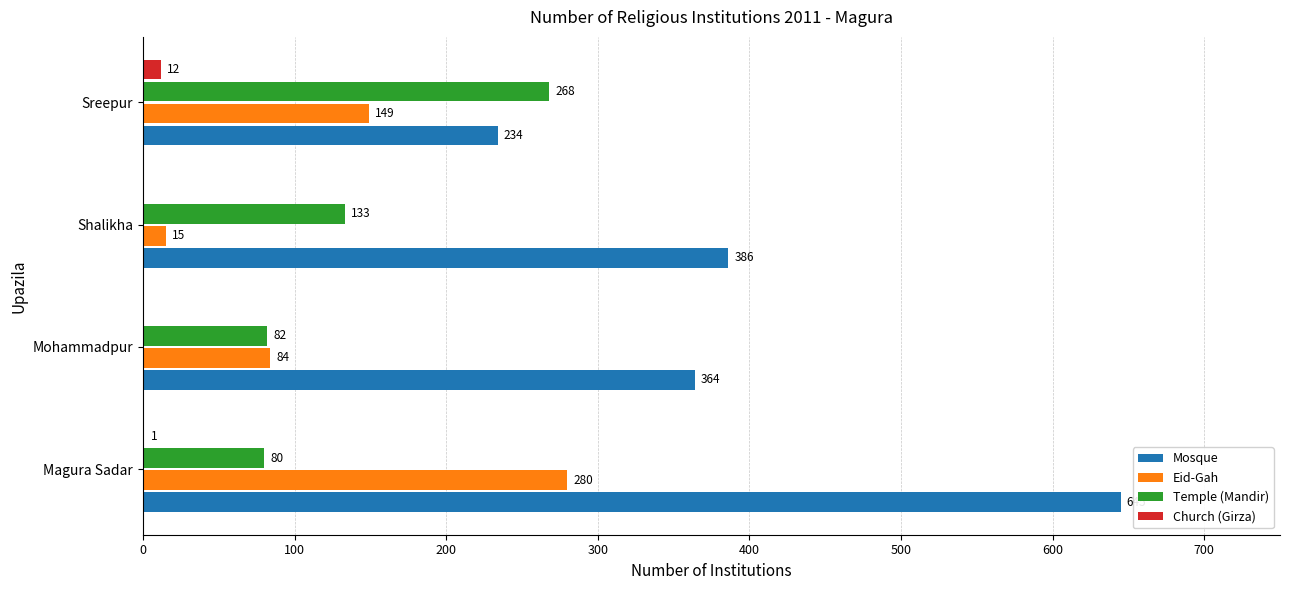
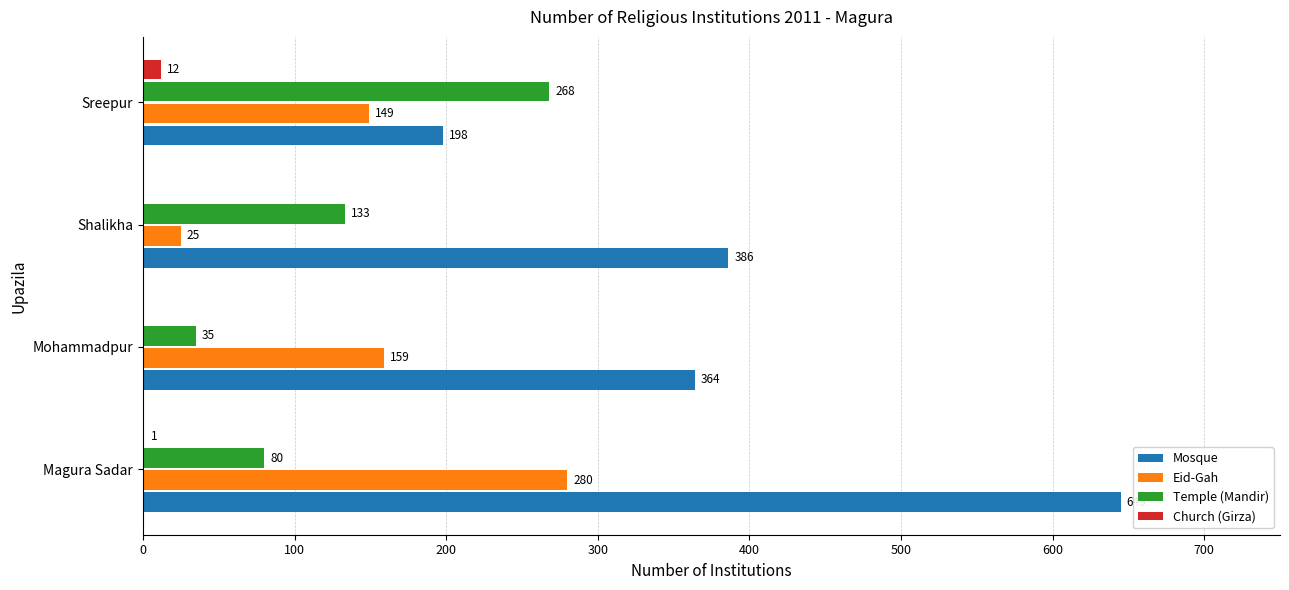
  {
    "Mosque": {
-     "Sreepur": 234,
+     "Sreepur": 198,
      "Shalikha": 386,
      "Mohammadpur": 364
    },
    "Eid-Gah": {
      "Sreepur": 149,
-     "Shalikha": 15,
-     "Mohammadpur": 84,
+     "Shalikha": 25,
+     "Mohammadpur": 159,
      "Magura Sadar": 280
    },
    "Temple (Mandir)": {
      "Sreepur": 268,
      "Shalikha": 133,
-     "Mohammadpur": 82,
+     "Mohammadpur": 35,
      "Magura Sadar": 80
    },
    "Church (Girza)": {
      "Sreepur": 12,
      "Magura Sadar": 1
    }
  }
